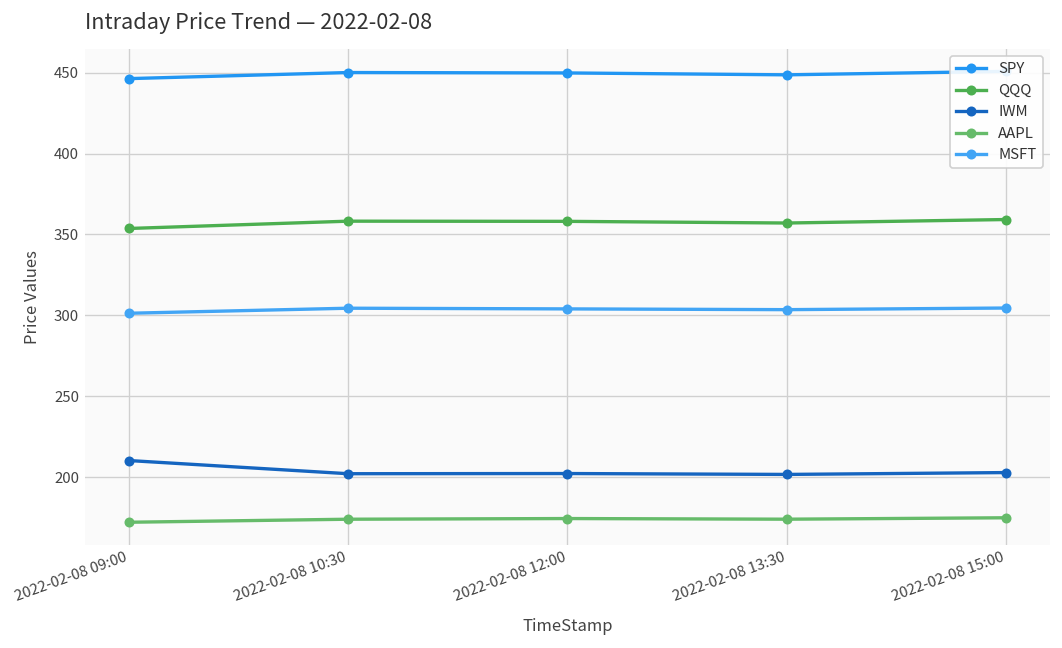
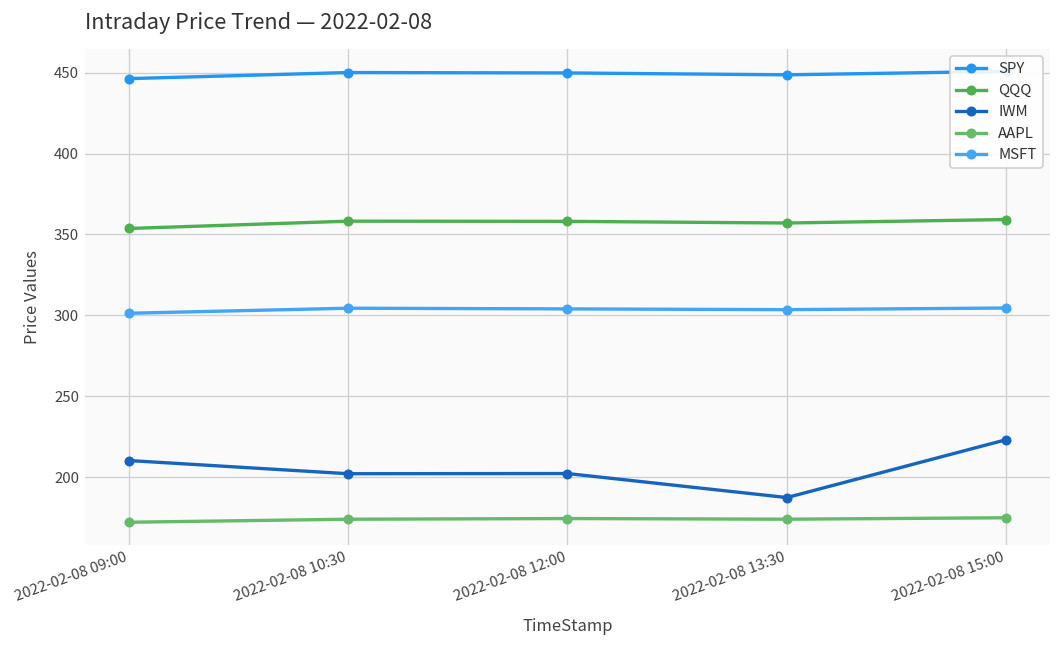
  {
    "IWM": {
      "2022-02-08 09:00": 210,
      "2022-02-08 10:30": 202,
      "2022-02-08 12:00": 202,
-     "2022-02-08 13:30": 202,
-     "2022-02-08 15:00": 203
+     "2022-02-08 13:30": 187,
+     "2022-02-08 15:00": 223
    }
  }
